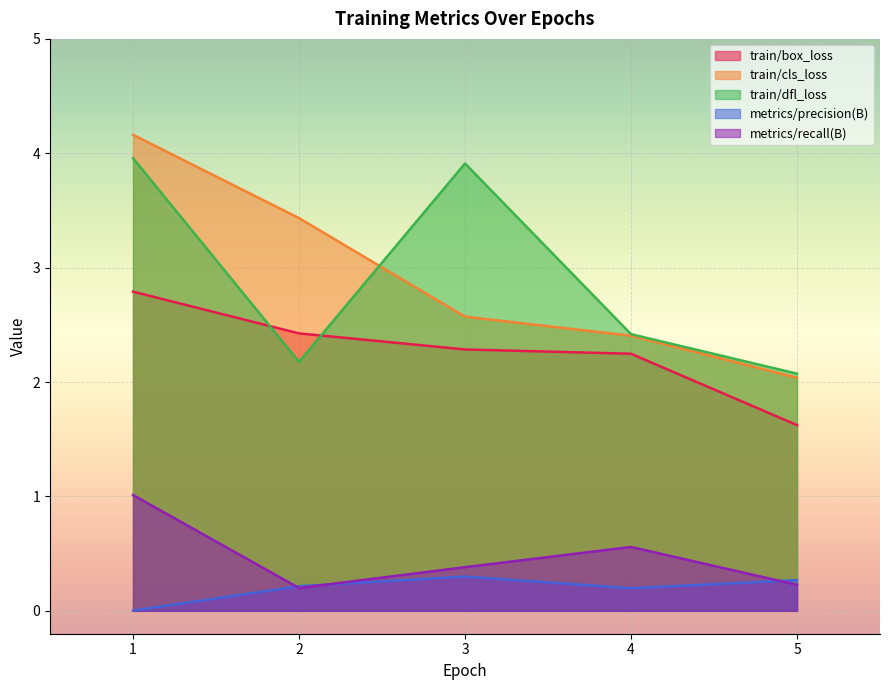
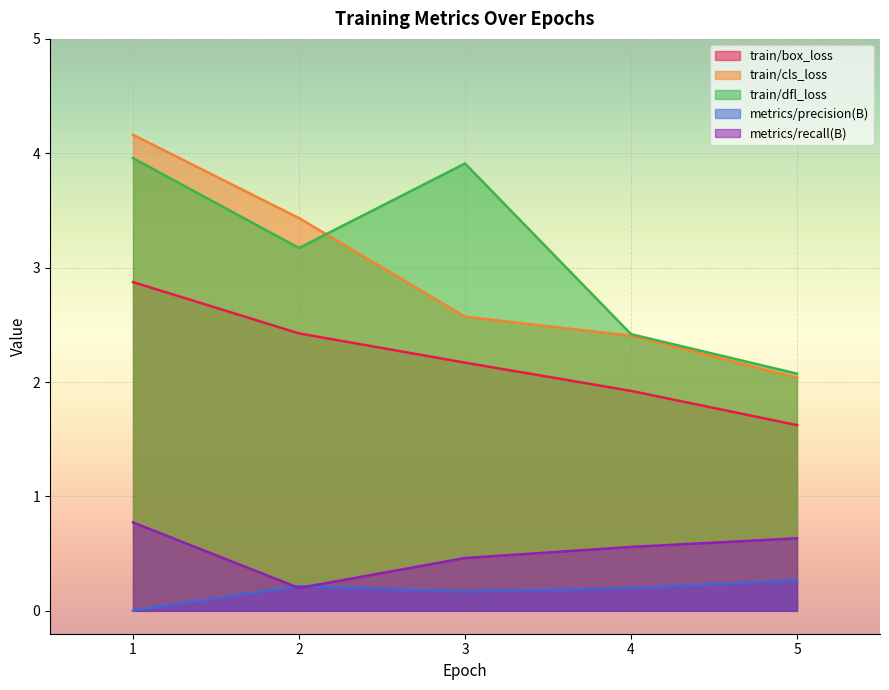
  {
    "train/box_loss": {
-     "1": 2.79,
+     "1": 2.87,
      "2": 2.43,
-     "3": 2.29,
-     "4": 2.25,
+     "3": 2.17,
+     "4": 1.92,
      "5": 1.62
    },
    "train/cls_loss": {
      "1": 4.16,
      "2": 3.43,
      "3": 2.57,
      "5": 2.04
    },
    "train/dfl_loss": {
      "1": 3.96,
-     "2": 2.18,
+     "2": 3.17,
      "3": 3.91,
      "5": 2.07
    },
    "metrics/precision(B)": {
      "1": 0.00,
-     "3": 0.30,
+     "3": 0.17,
      "4": 0.20,
      "5": 0.27
    },
    "metrics/recall(B)": {
-     "1": 1.01,
-     "3": 0.38,
+     "1": 0.77,
+     "3": 0.46,
      "4": 0.56,
-     "5": 0.23
+     "5": 0.63
    }
  }
